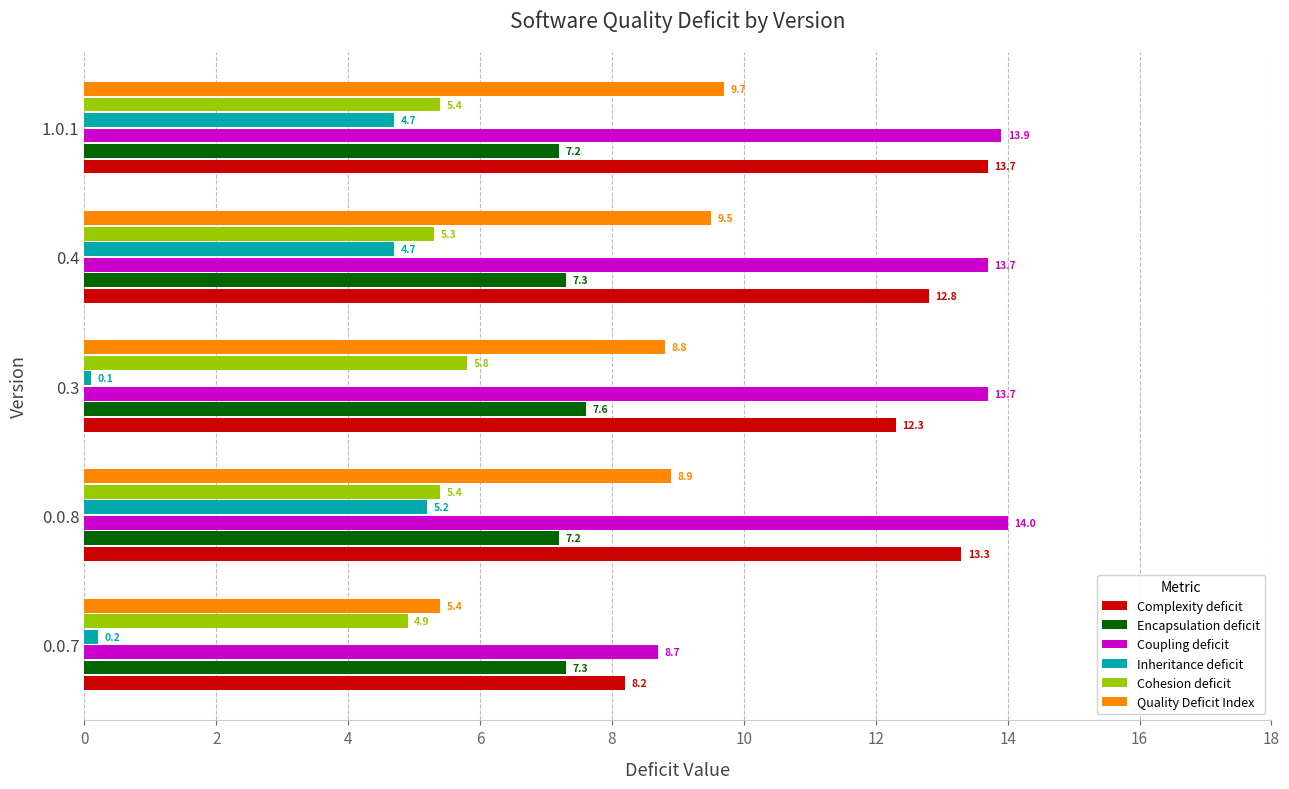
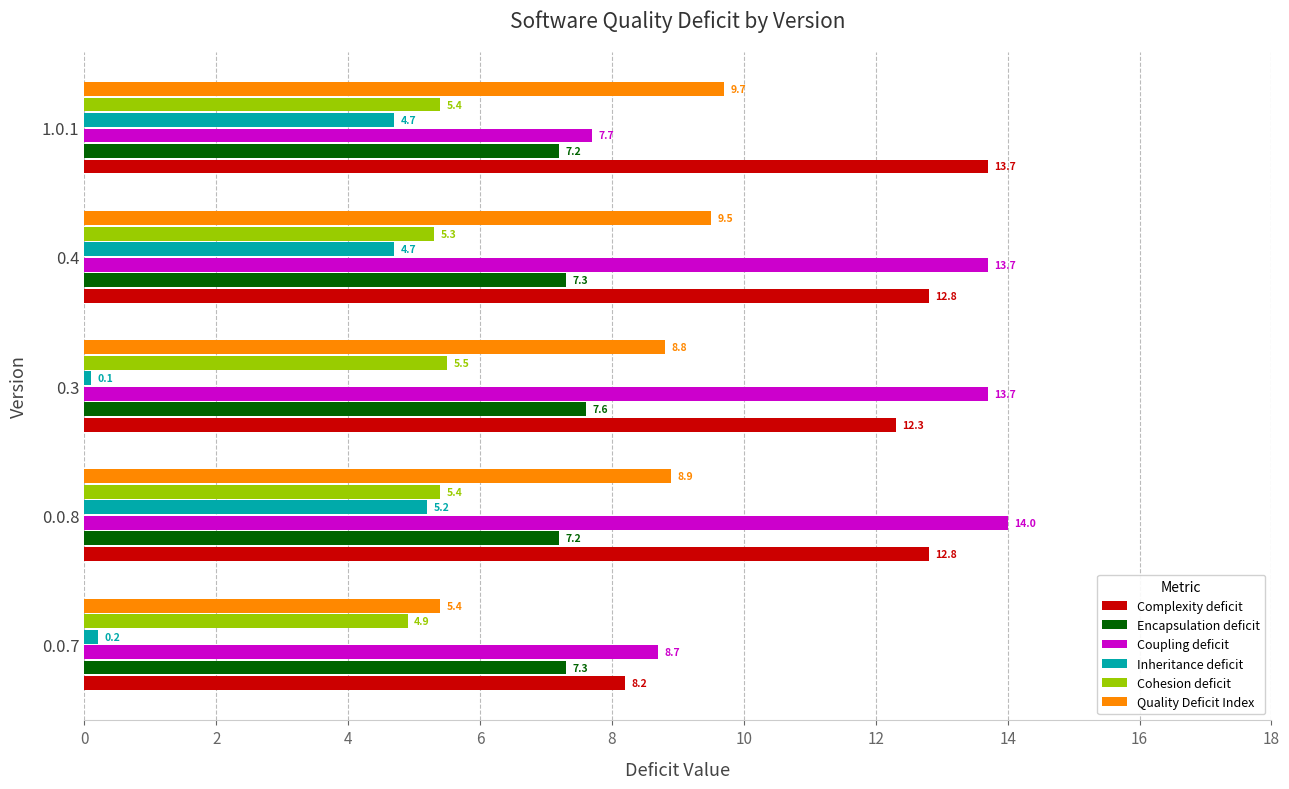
  {
    "Complexity deficit": {
      "1.0.1": 13.7,
      "0.4": 12.8,
      "0.3": 12.3,
-     "0.0.8": 13.3,
+     "0.0.8": 12.8,
      "0.0.7": 8.2
    },
    "Encapsulation deficit": {
      "1.0.1": 7.2,
      "0.4": 7.3,
      "0.3": 7.6,
      "0.0.8": 7.2,
      "0.0.7": 7.3
    },
    "Coupling deficit": {
-     "1.0.1": 13.9,
+     "1.0.1": 7.7,
      "0.4": 13.7,
      "0.3": 13.7,
      "0.0.8": 14.0,
      "0.0.7": 8.7
    },
    "Inheritance deficit": {
      "1.0.1": 4.7,
      "0.4": 4.7,
      "0.3": 0.1,
      "0.0.8": 5.2,
      "0.0.7": 0.2
    },
    "Cohesion deficit": {
      "1.0.1": 5.4,
      "0.4": 5.3,
-     "0.3": 5.8,
+     "0.3": 5.5,
      "0.0.8": 5.4,
      "0.0.7": 4.9
    },
    "Quality Deficit Index": {
      "1.0.1": 9.7,
      "0.4": 9.5,
      "0.3": 8.8,
      "0.0.8": 8.9,
      "0.0.7": 5.4
    }
  }
